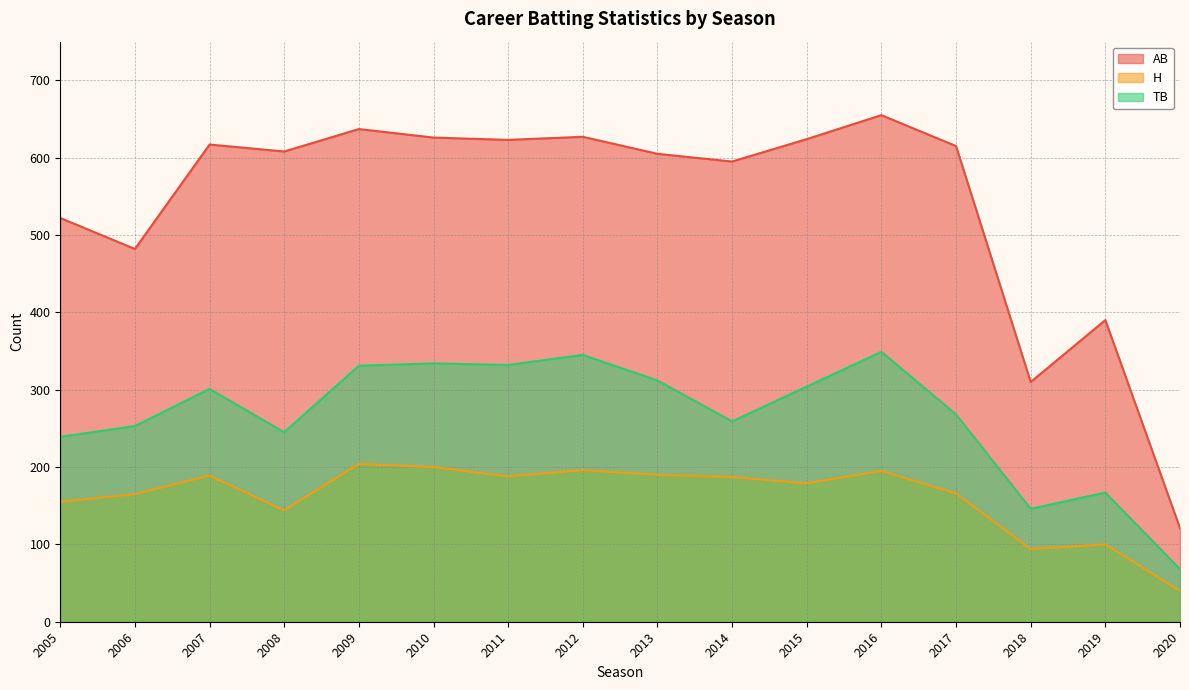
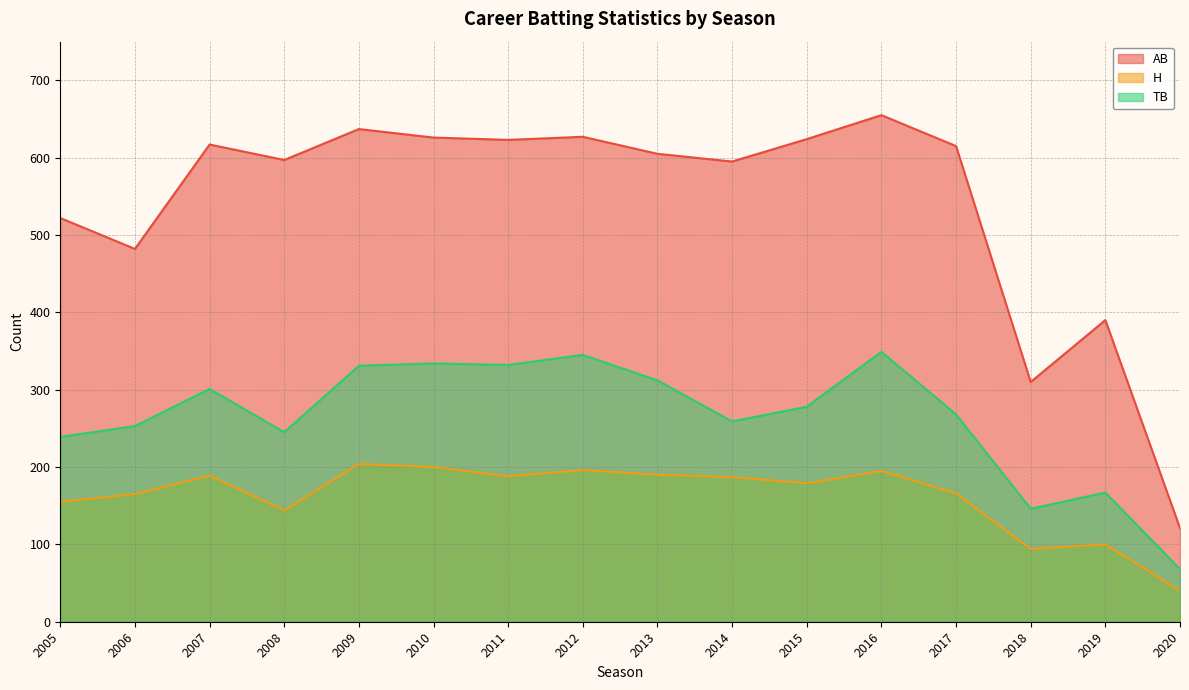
  {
    "AB": {
      "2005": 520,
      "2006": 480,
      "2007": 620,
-     "2008": 610,
+     "2008": 600,
      "2009": 640,
      "2010": 630,
      "2011": 620,
      "2012": 630,
      "2013": 610,
      "2014": 600,
      "2015": 620,
      "2016": 660,
      "2017": 620,
      "2018": 310,
      "2019": 390,
      "2020": 120
    },
    "H": {
      "2005": 160,
      "2006": 170,
      "2007": 190,
      "2008": 140,
      "2009": 200,
      "2010": 200,
      "2011": 190,
      "2012": 200,
      "2013": 190,
      "2014": 190,
      "2015": 180,
      "2016": 200,
      "2017": 170,
      "2018": 90,
      "2019": 100,
      "2020": 40
    },
    "TB": {
      "2005": 240,
      "2006": 250,
      "2007": 300,
      "2008": 250,
      "2009": 330,
      "2010": 330,
      "2011": 330,
      "2012": 350,
      "2013": 310,
      "2014": 260,
-     "2015": 300,
+     "2015": 280,
      "2016": 350,
      "2017": 270,
      "2018": 150,
      "2019": 170,
      "2020": 70
    }
  }
